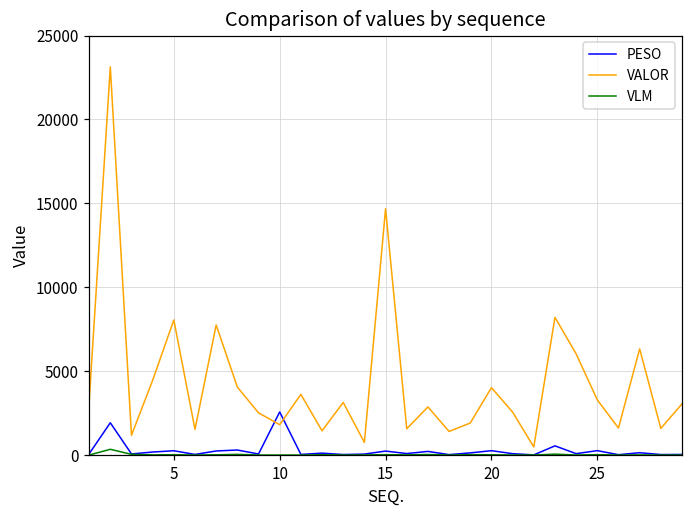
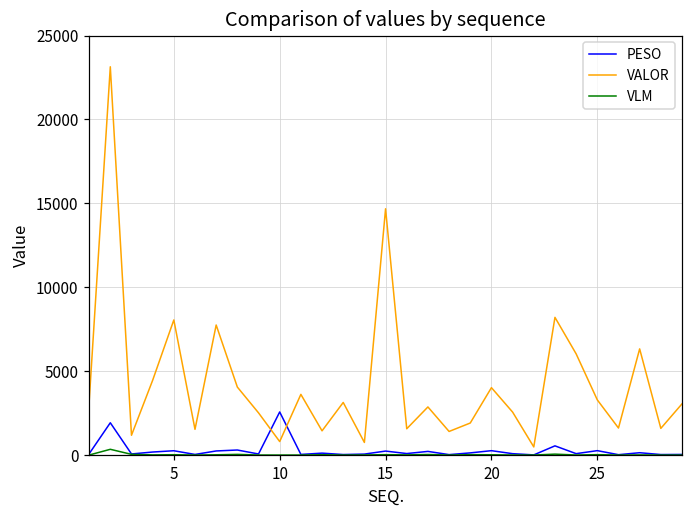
  {
    "PESO": {
      "5": 300,
      "10": 2600,
      "15": 200,
      "20": 300,
      "25": 300
    },
    "VALOR": {
      "5": 8100,
-     "10": 1800,
+     "10": 800,
      "15": 14700,
      "20": 4000,
      "25": 3300
    },
    "VLM": {
      "5": 0,
      "10": 0,
      "15": 0,
      "20": 0,
      "25": 0
    }
  }
